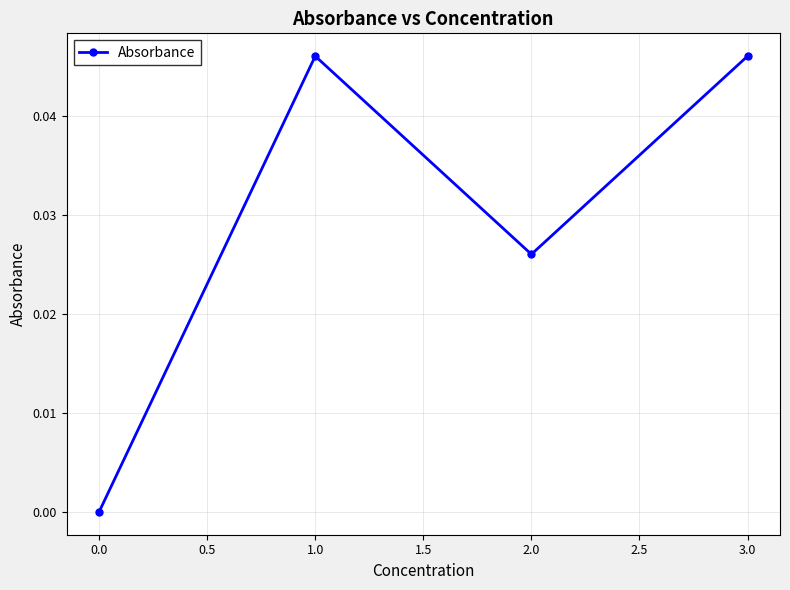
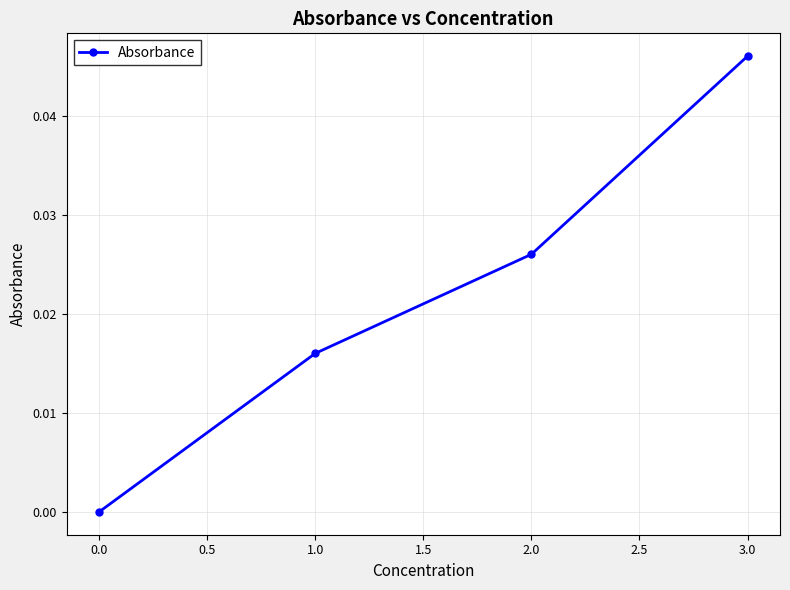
  {
    "0.0": 0.000,
-   "1.0": 0.046,
+   "1.0": 0.016,
    "2.0": 0.026,
    "3.0": 0.046
  }
